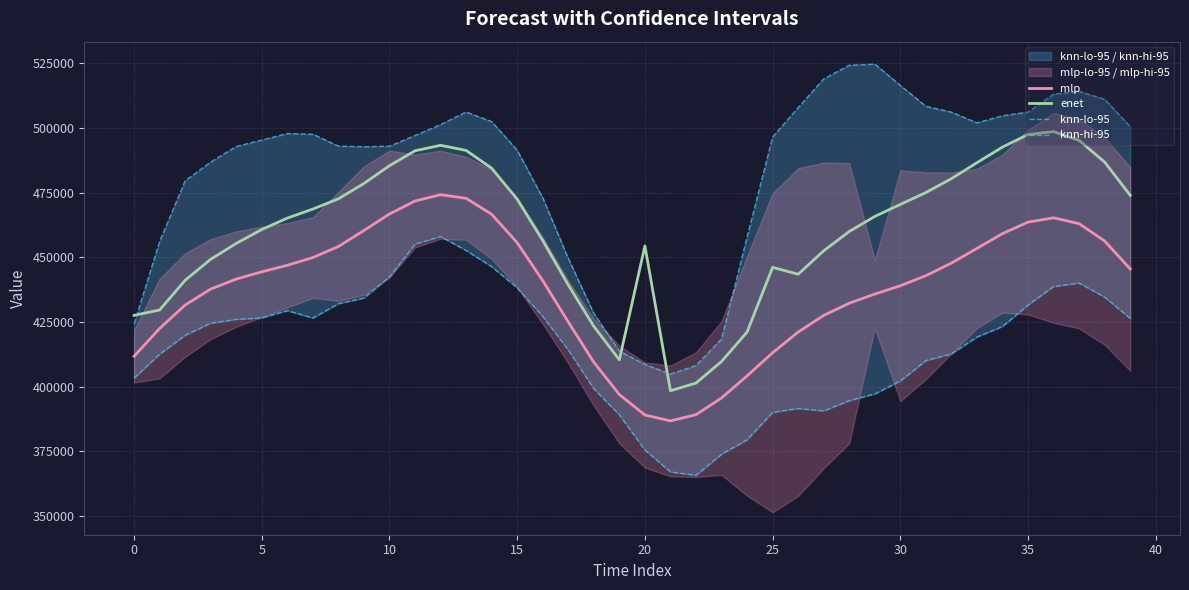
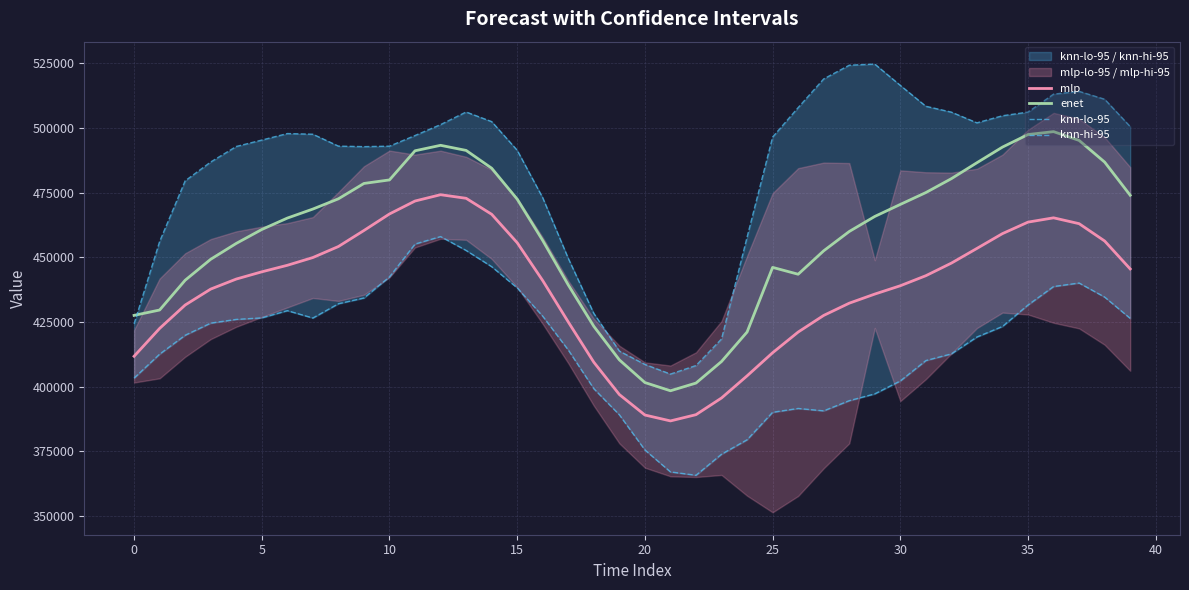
  {
    "enet": {
      "0": 428000,
      "5": 461000,
-     "10": 485000,
-     "20": 454000,
+     "10": 480000,
+     "20": 402000,
      "25": 446000,
      "30": 470000
    }
  }
